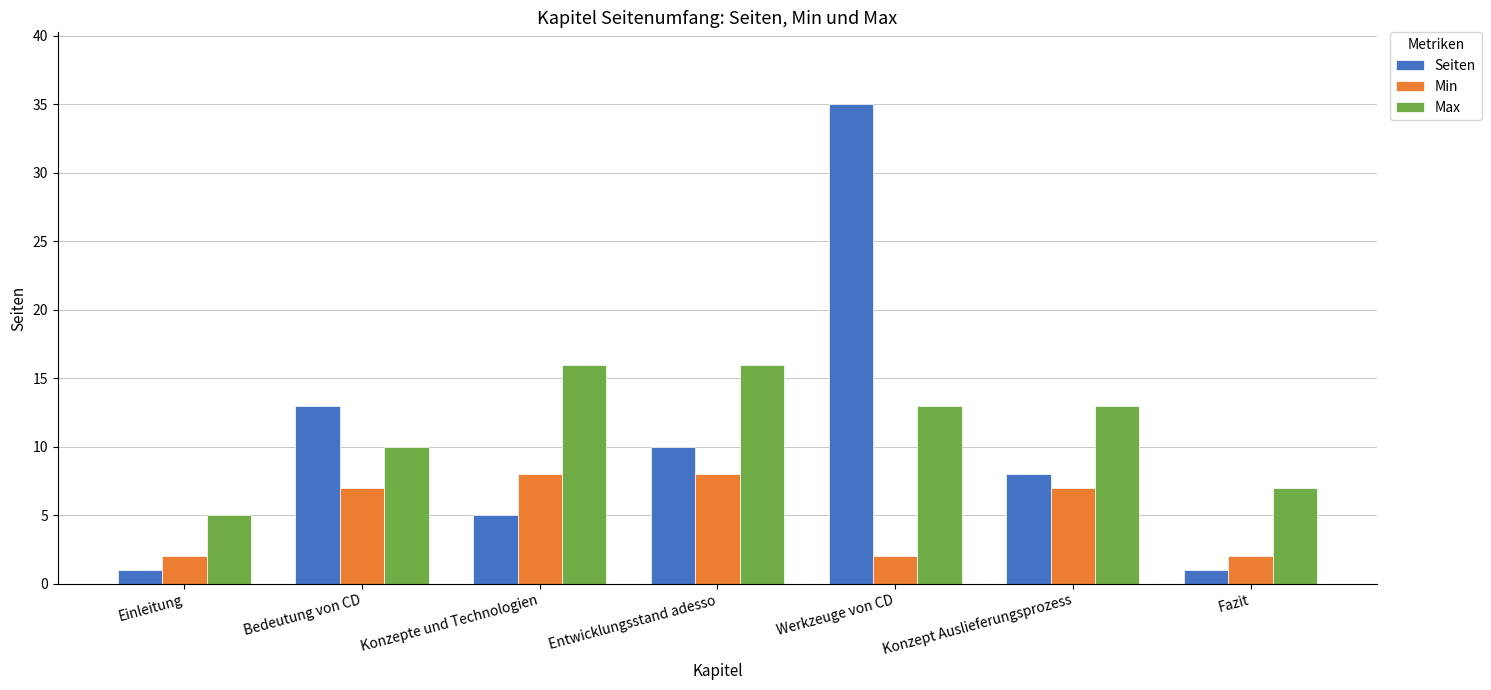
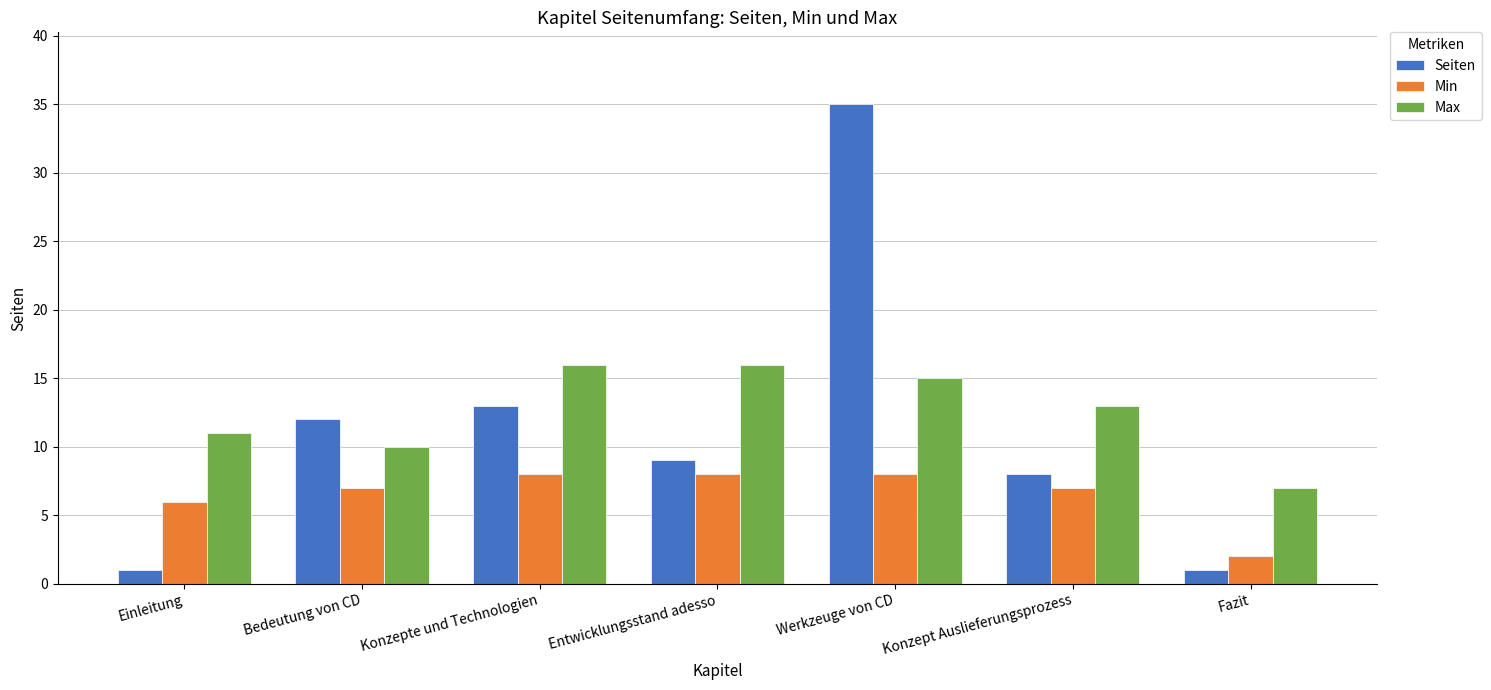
  {
    "Seiten": {
      "Einleitung": 1,
-     "Bedeutung von CD": 13,
-     "Konzepte und Technologien": 5,
-     "Entwicklungsstand adesso": 10,
+     "Bedeutung von CD": 12,
+     "Konzepte und Technologien": 13,
+     "Entwicklungsstand adesso": 9,
      "Werkzeuge von CD": 35,
      "Konzept Auslieferungsprozess": 8,
      "Fazit": 1
    },
    "Min": {
-     "Einleitung": 2,
+     "Einleitung": 6,
      "Bedeutung von CD": 7,
      "Konzepte und Technologien": 8,
      "Entwicklungsstand adesso": 8,
-     "Werkzeuge von CD": 2,
+     "Werkzeuge von CD": 8,
      "Konzept Auslieferungsprozess": 7,
      "Fazit": 2
    },
    "Max": {
-     "Einleitung": 5,
+     "Einleitung": 11,
      "Bedeutung von CD": 10,
      "Konzepte und Technologien": 16,
      "Entwicklungsstand adesso": 16,
-     "Werkzeuge von CD": 13,
+     "Werkzeuge von CD": 15,
      "Konzept Auslieferungsprozess": 13,
      "Fazit": 7
    }
  }
